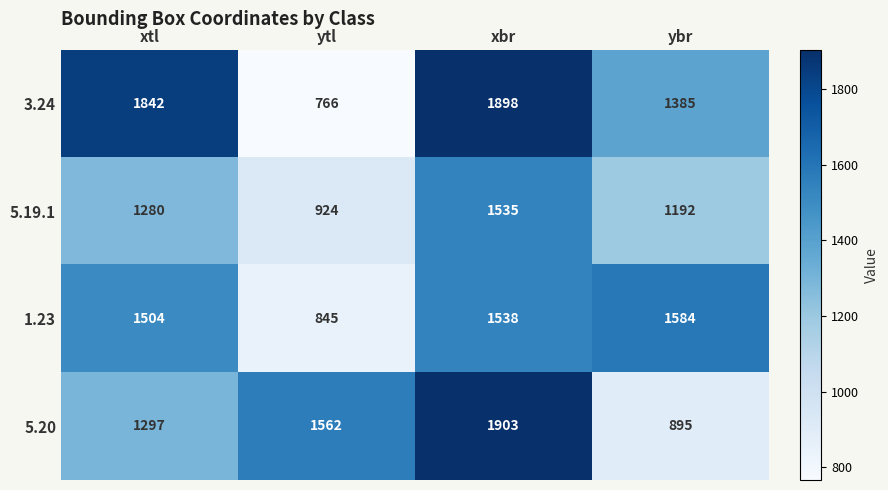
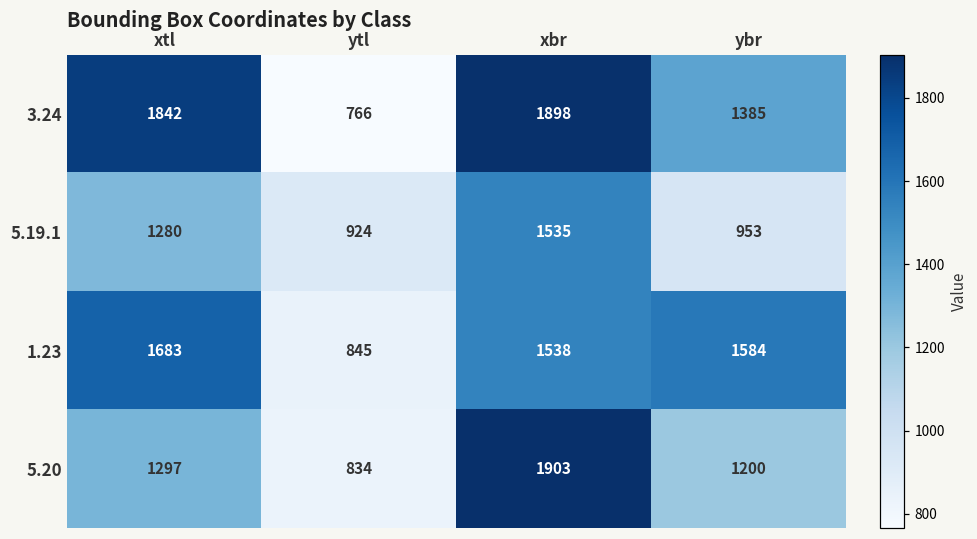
  {
    "3.24": {
      "xtl": 1842,
      "ytl": 766,
      "xbr": 1898,
      "ybr": 1385
    },
    "5.19.1": {
      "xtl": 1280,
      "ytl": 924,
      "xbr": 1535,
-     "ybr": 1192
+     "ybr": 953
    },
    "1.23": {
-     "xtl": 1504,
+     "xtl": 1683,
      "ytl": 845,
      "xbr": 1538,
      "ybr": 1584
    },
    "5.20": {
      "xtl": 1297,
-     "ytl": 1562,
+     "ytl": 834,
      "xbr": 1903,
-     "ybr": 895
+     "ybr": 1200
    }
  }
